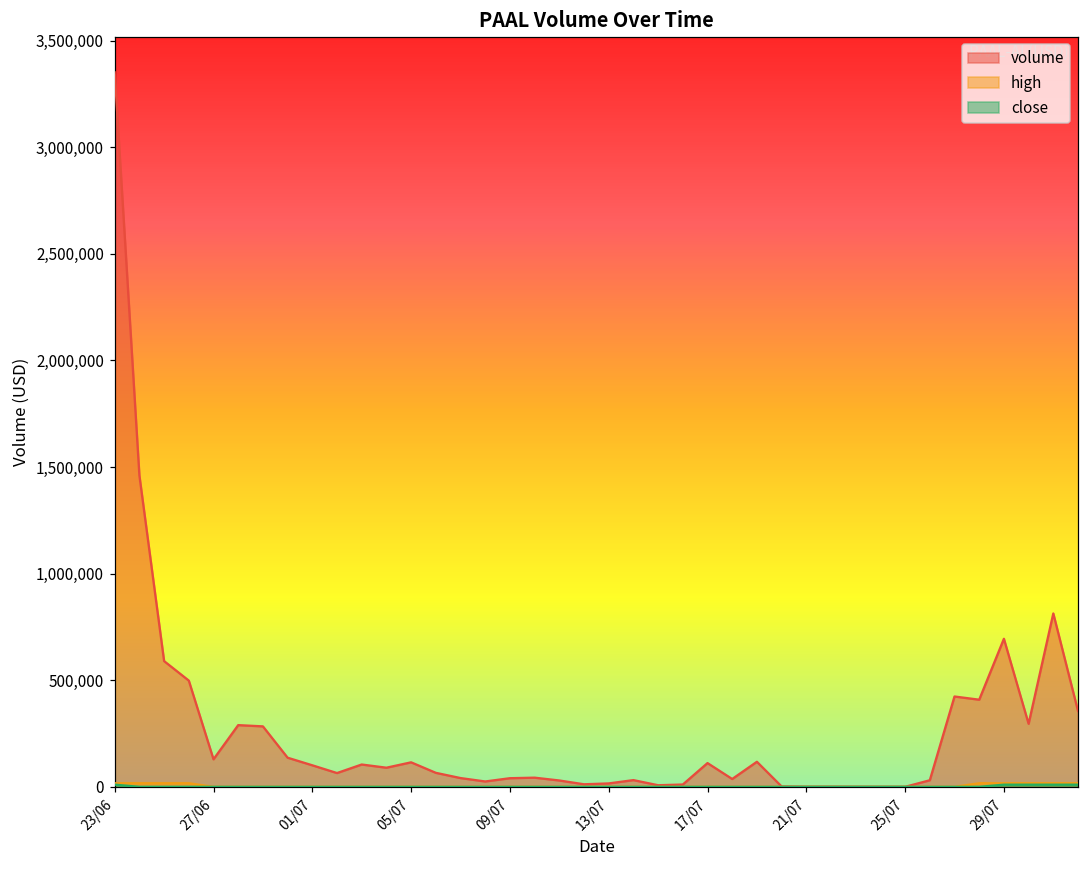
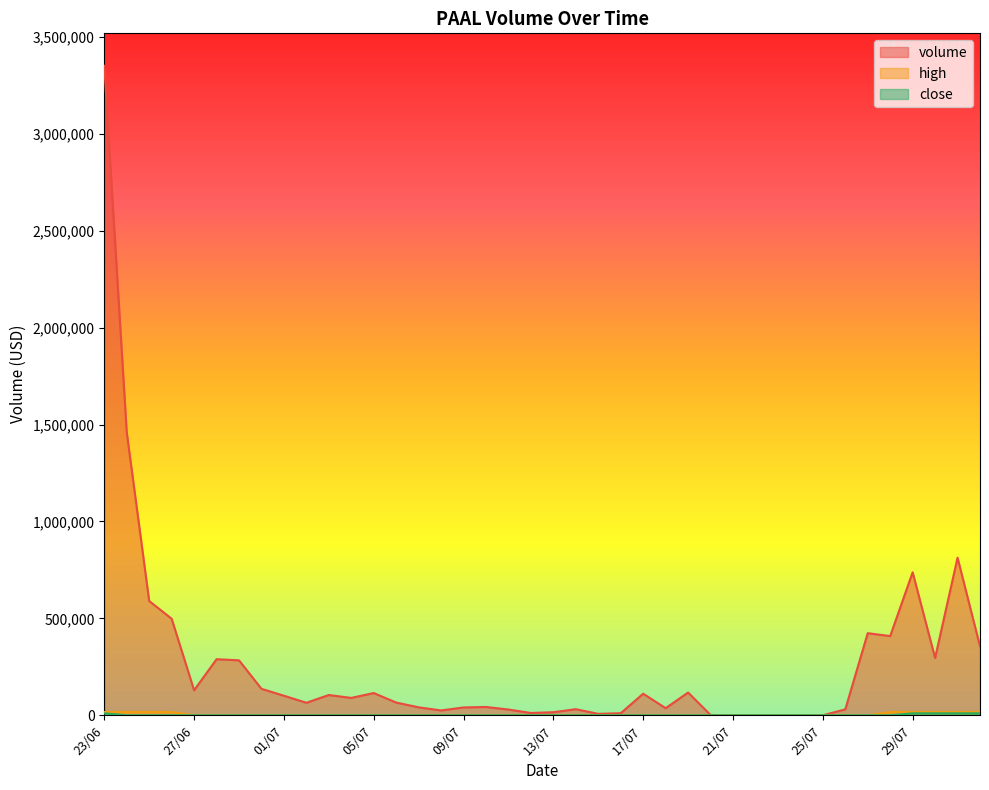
  {
    "volume": {
      "23/06": "3,350,000",
      "27/06": "130,000",
      "01/07": "100,000",
      "05/07": "110,000",
      "09/07": "40,000",
      "13/07": "20,000",
      "17/07": "110,000",
-     "29/07": "690,000"
+     "29/07": "740,000"
    }
  }
